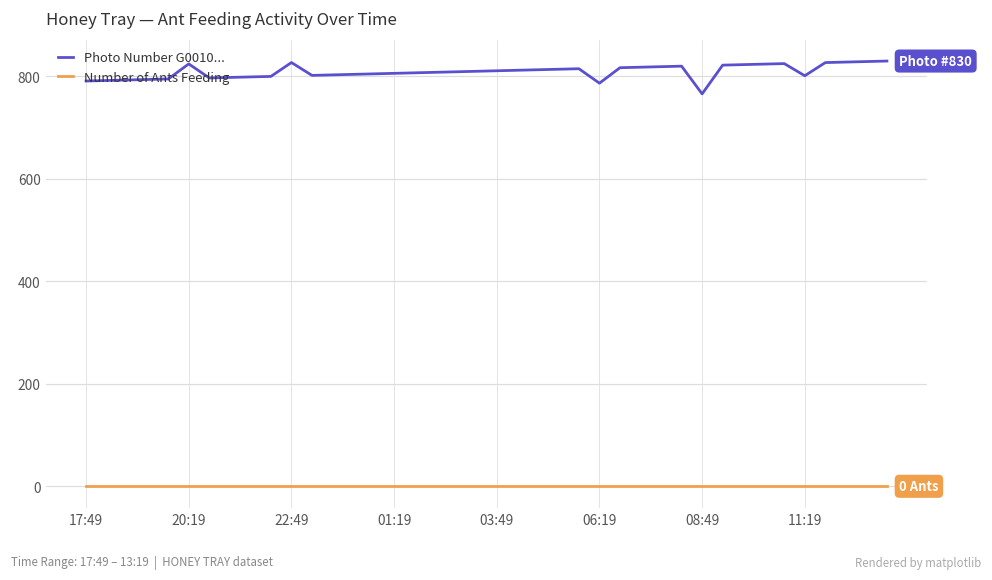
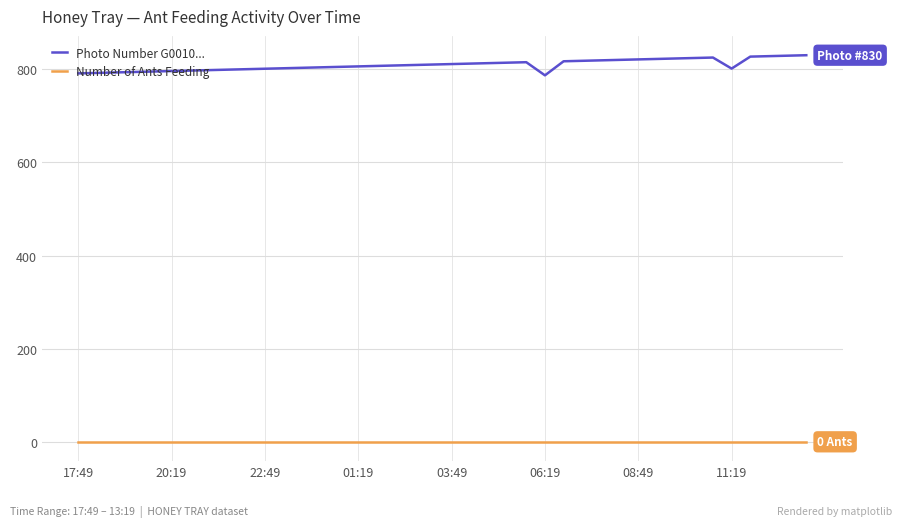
  {
    "Photo Number G0010...": {
      "17:49": 790,
-     "20:19": 820,
-     "22:49": 830,
+     "20:19": 800,
+     "22:49": 800,
      "01:19": 810,
      "03:49": 810,
      "06:19": 790,
-     "08:49": 770,
+     "08:49": 820,
      "11:19": 800
    },
    "Number of Ants Feeding": {
      "17:49": 0,
      "20:19": 0,
      "22:49": 0,
      "01:19": 0,
      "03:49": 0,
      "06:19": 0,
      "08:49": 0,
      "11:19": 0
    }
  }
